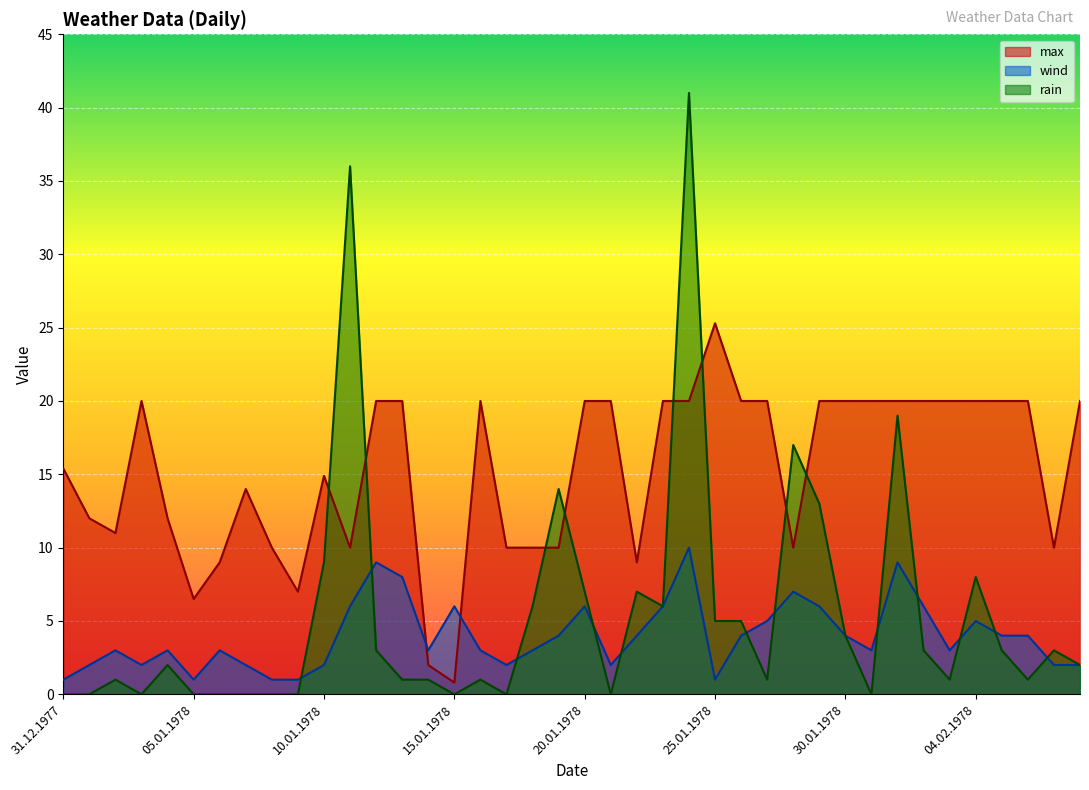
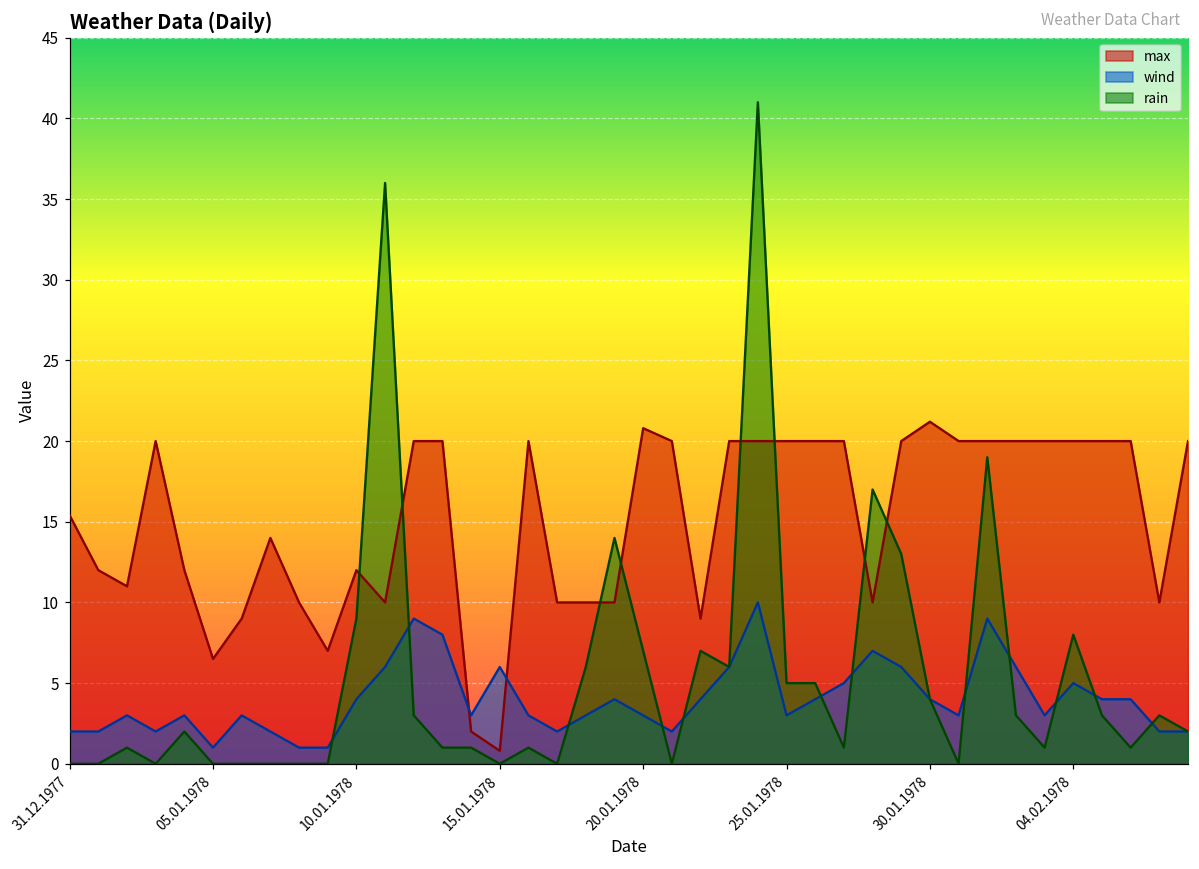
  {
    "max": {
      "31.12.1977": 15.4,
      "05.01.1978": 6.5,
-     "10.01.1978": 14.9,
+     "10.01.1978": 12.0,
      "15.01.1978": 0.8,
-     "20.01.1978": 20.0,
-     "25.01.1978": 25.3,
-     "30.01.1978": 20.0,
+     "20.01.1978": 20.8,
+     "25.01.1978": 20.0,
+     "30.01.1978": 21.2,
      "04.02.1978": 20.0
    },
    "wind": {
-     "31.12.1977": 1,
+     "31.12.1977": 2,
      "05.01.1978": 1,
-     "10.01.1978": 2,
+     "10.01.1978": 4,
      "15.01.1978": 6,
-     "20.01.1978": 6,
-     "25.01.1978": 1,
+     "20.01.1978": 3,
+     "25.01.1978": 3,
      "04.02.1978": 5
    },
    "rain": {
      "31.12.1977": 0.0,
      "05.01.1978": 0.0,
      "10.01.1978": 9.0,
      "15.01.1978": 0.0,
      "20.01.1978": 7.0,
      "25.01.1978": 5.0,
      "04.02.1978": 8.0
    }
  }
